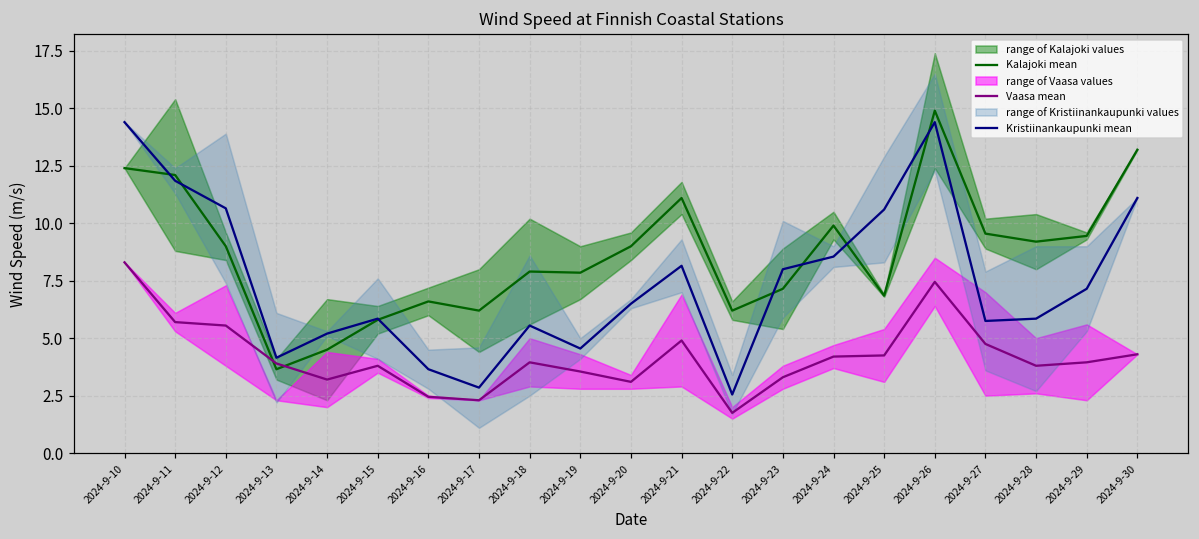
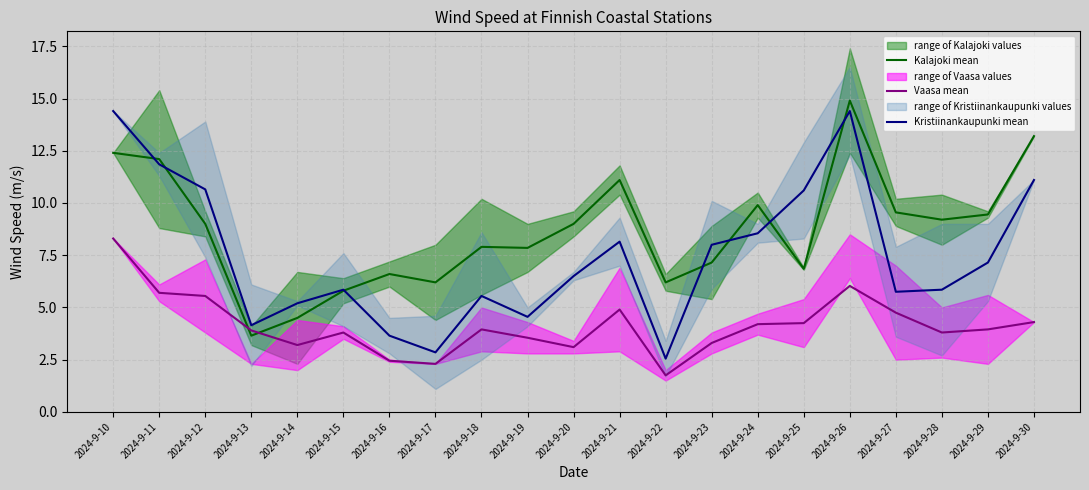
  {
    "Vaasa mean": {
      "2024-9-11": 5.7,
      "2024-9-12": 5.6,
      "2024-9-13": 3.9,
      "2024-9-14": 3.2,
      "2024-9-15": 3.8,
      "2024-9-18": 4.0,
      "2024-9-19": 3.6,
      "2024-9-20": 3.1,
      "2024-9-21": 4.9,
      "2024-9-22": 1.8,
      "2024-9-23": 3.3,
      "2024-9-24": 4.2,
      "2024-9-25": 4.3,
-     "2024-9-26": 7.5,
+     "2024-9-26": 6.0,
      "2024-9-27": 4.8,
      "2024-9-28": 3.8,
      "2024-9-29": 4.0
    },
    "Kristiinankaupunki mean": {
      "2024-9-11": 11.9,
      "2024-9-12": 10.7,
      "2024-9-16": 3.7,
      "2024-9-17": 2.9,
      "2024-9-18": 5.6,
      "2024-9-19": 4.6,
      "2024-9-20": 6.5,
      "2024-9-21": 8.2,
      "2024-9-22": 2.6,
      "2024-9-23": 8.0,
      "2024-9-24": 8.6,
      "2024-9-25": 10.6,
      "2024-9-26": 14.4,
      "2024-9-27": 5.8,
      "2024-9-28": 5.9,
      "2024-9-29": 7.2
    }
  }
